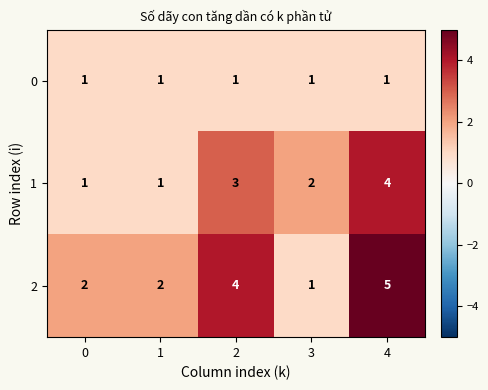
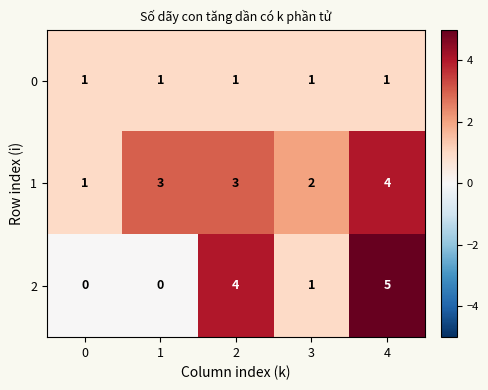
  {
    "0": {
      "0": 1,
      "1": 1,
      "2": 1,
      "3": 1,
      "4": 1
    },
    "1": {
      "0": 1,
-     "1": 1,
+     "1": 3,
      "2": 3,
      "3": 2,
      "4": 4
    },
    "2": {
-     "0": 2,
-     "1": 2,
+     "0": 0,
+     "1": 0,
      "2": 4,
      "3": 1,
      "4": 5
    }
  }
